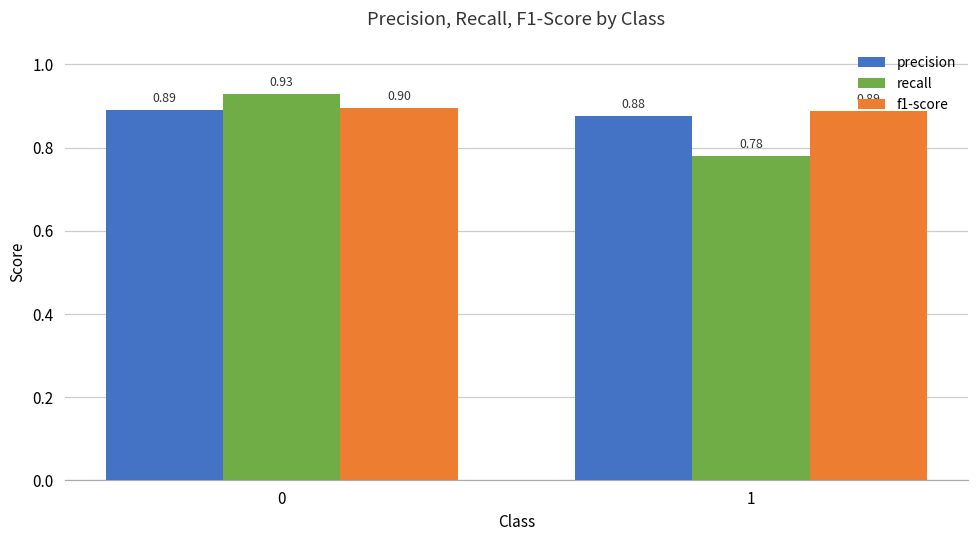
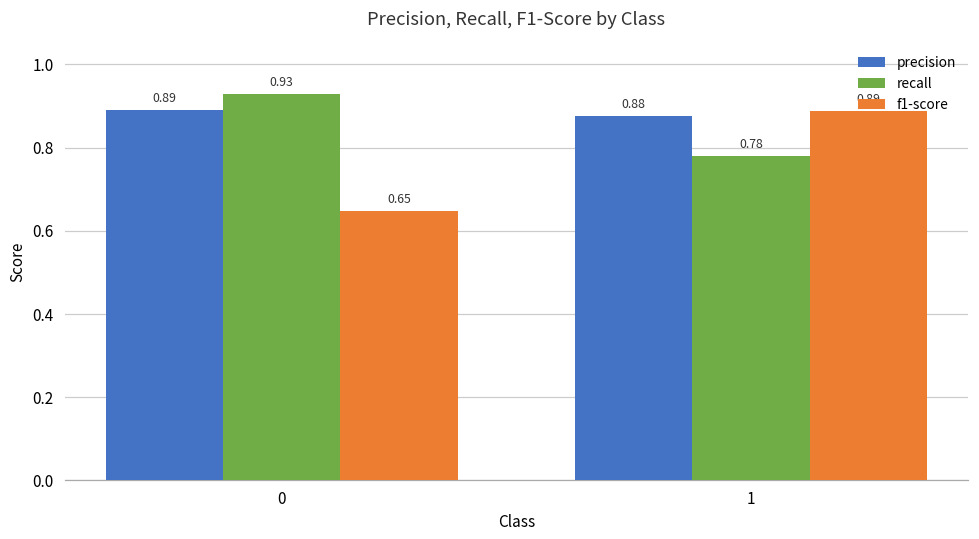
  {
    "precision": {
      "0": 0.89,
      "1": 0.88
    },
    "recall": {
      "0": 0.93,
      "1": 0.78
    },
    "f1-score": {
-     "0": 0.90,
+     "0": 0.65,
      "1": 0.89
    }
  }
